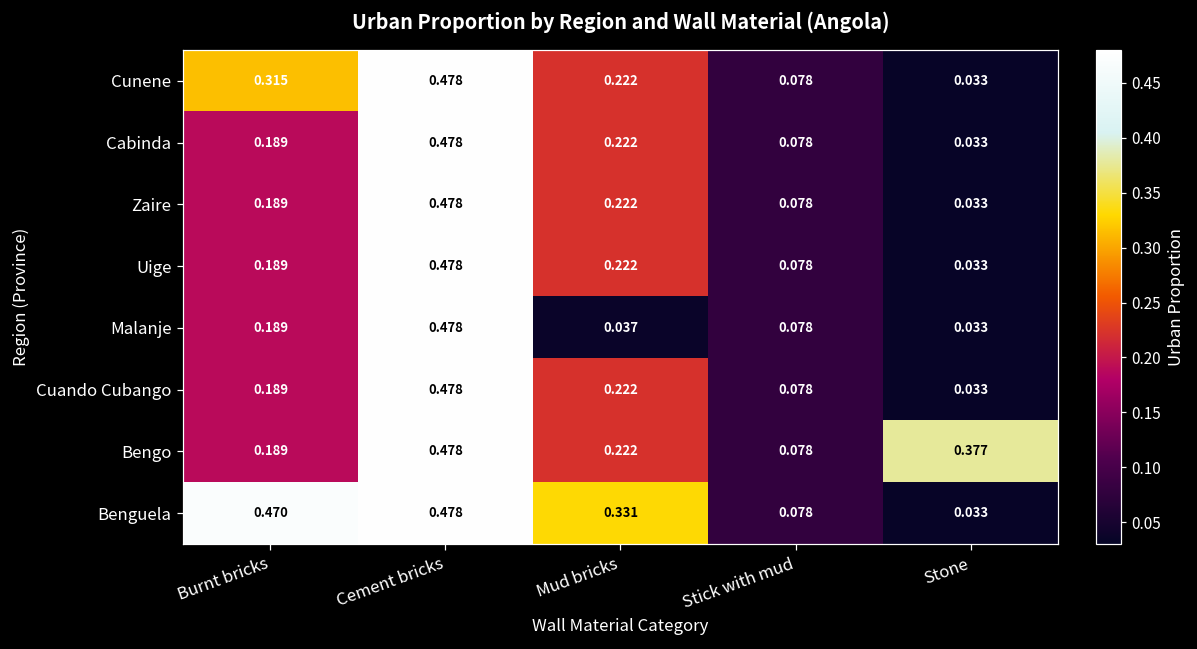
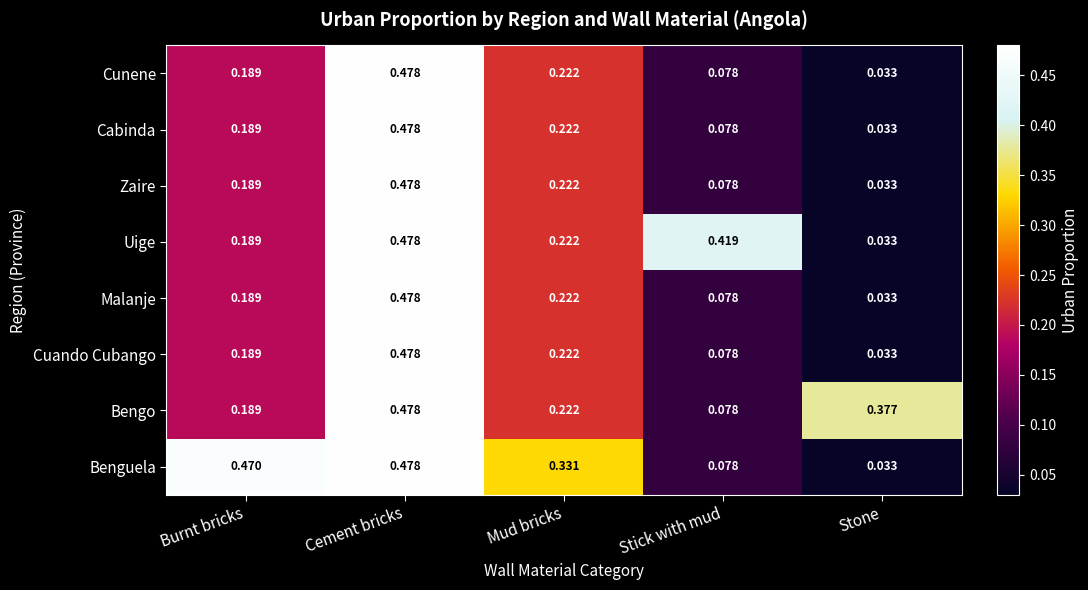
  {
    "Cunene": {
-     "Burnt bricks": 0.315,
+     "Burnt bricks": 0.189,
      "Cement bricks": 0.478,
      "Mud bricks": 0.222,
      "Stick with mud": 0.078,
      "Stone": 0.033
    },
    "Cabinda": {
      "Burnt bricks": 0.189,
      "Cement bricks": 0.478,
      "Mud bricks": 0.222,
      "Stick with mud": 0.078,
      "Stone": 0.033
    },
    "Zaire": {
      "Burnt bricks": 0.189,
      "Cement bricks": 0.478,
      "Mud bricks": 0.222,
      "Stick with mud": 0.078,
      "Stone": 0.033
    },
    "Uige": {
      "Burnt bricks": 0.189,
      "Cement bricks": 0.478,
      "Mud bricks": 0.222,
-     "Stick with mud": 0.078,
+     "Stick with mud": 0.419,
      "Stone": 0.033
    },
    "Malanje": {
      "Burnt bricks": 0.189,
      "Cement bricks": 0.478,
-     "Mud bricks": 0.037,
+     "Mud bricks": 0.222,
      "Stick with mud": 0.078,
      "Stone": 0.033
    },
    "Cuando Cubango": {
      "Burnt bricks": 0.189,
      "Cement bricks": 0.478,
      "Mud bricks": 0.222,
      "Stick with mud": 0.078,
      "Stone": 0.033
    },
    "Bengo": {
      "Burnt bricks": 0.189,
      "Cement bricks": 0.478,
      "Mud bricks": 0.222,
      "Stick with mud": 0.078,
      "Stone": 0.377
    },
    "Benguela": {
      "Burnt bricks": 0.470,
      "Cement bricks": 0.478,
      "Mud bricks": 0.331,
      "Stick with mud": 0.078,
      "Stone": 0.033
    }
  }
